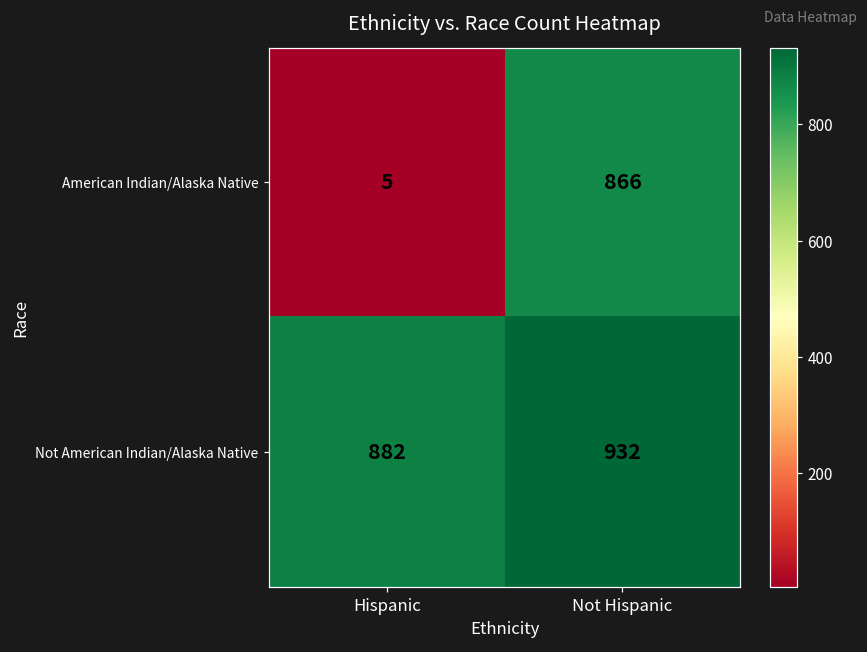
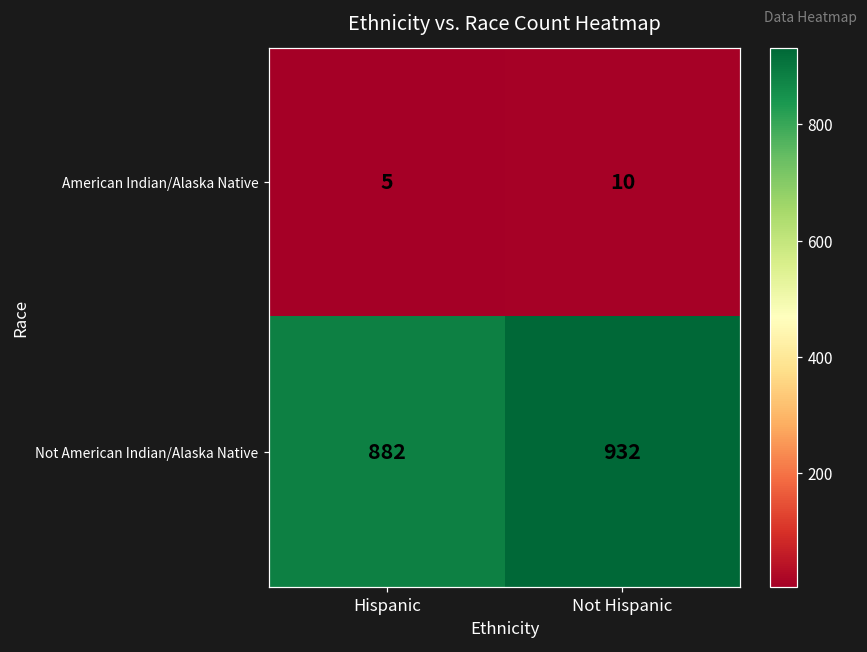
  {
    "American Indian/Alaska Native": {
      "Hispanic": 5,
-     "Not Hispanic": 866
+     "Not Hispanic": 10
    },
    "Not American Indian/Alaska Native": {
      "Hispanic": 882,
      "Not Hispanic": 932
    }
  }
